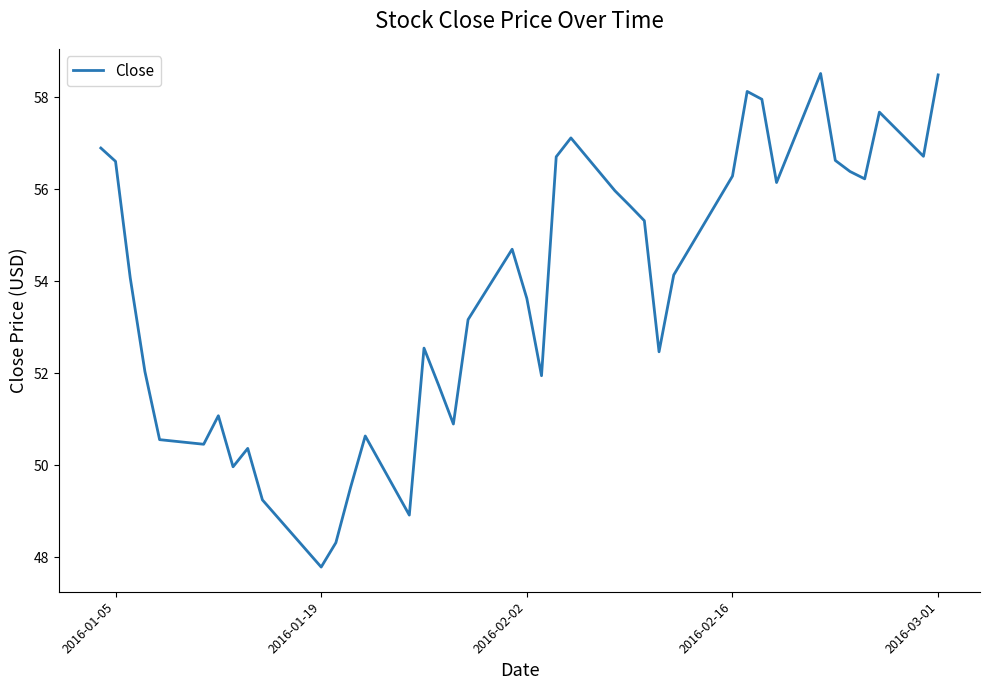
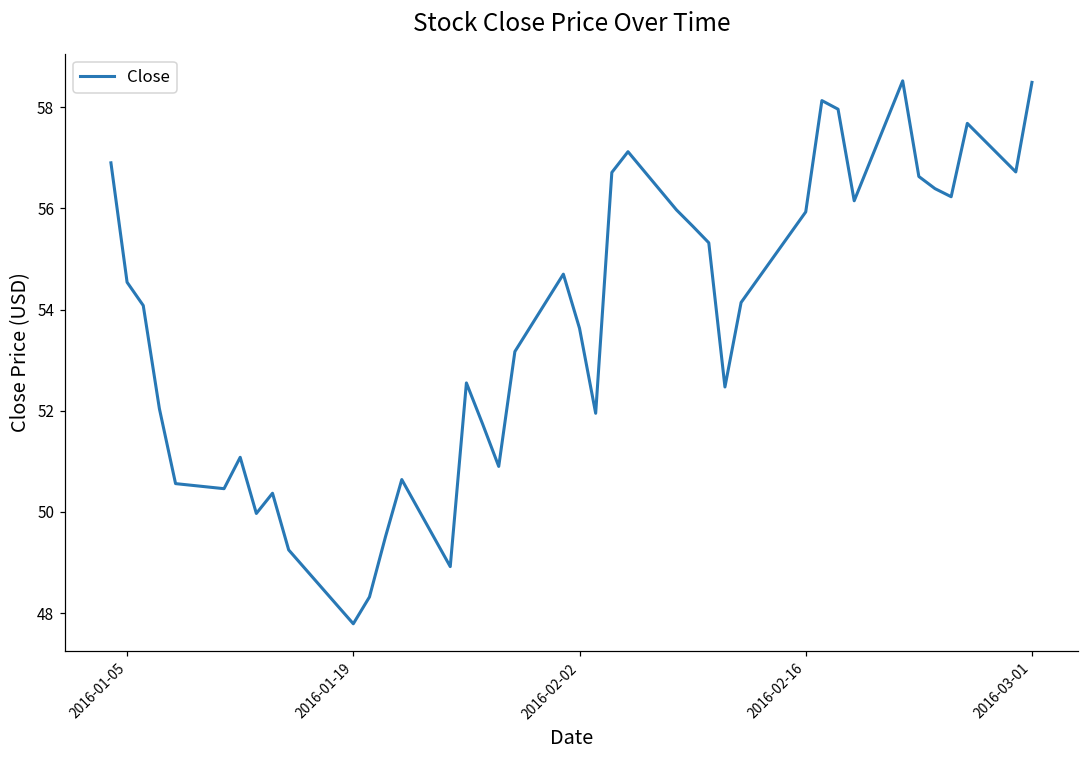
  {
-   "2016-01-05": 56.6,
+   "2016-01-05": 54.5,
    "2016-01-19": 47.8,
    "2016-02-02": 53.6,
-   "2016-02-16": 56.3,
+   "2016-02-16": 55.9,
    "2016-03-01": 58.5
  }
